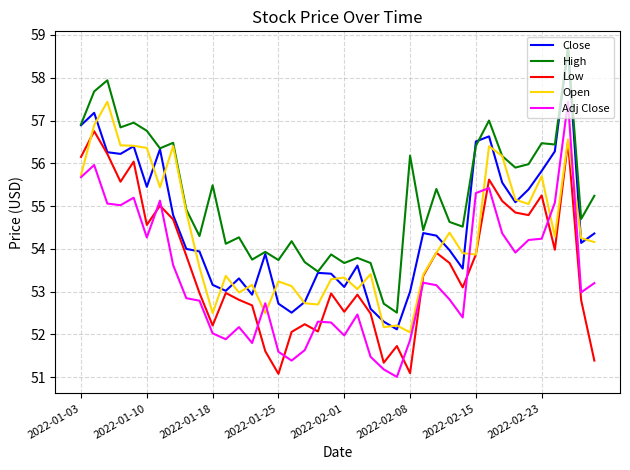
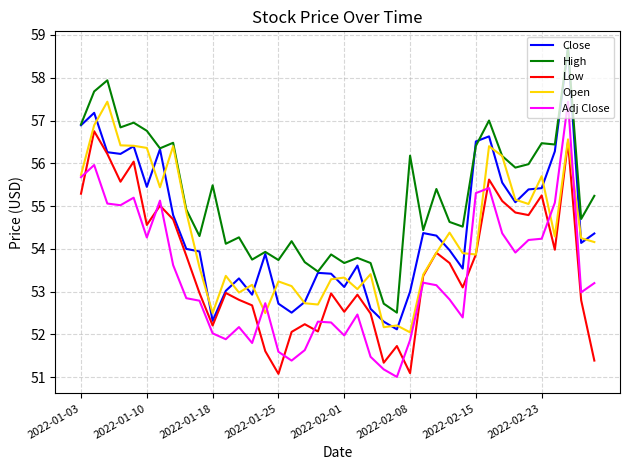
  {
    "Close": {
      "2022-01-10": 55.5,
-     "2022-01-18": 53.2,
+     "2022-01-18": 52.3,
      "2022-01-25": 52.7,
      "2022-02-01": 53.1,
      "2022-02-08": 53.0,
      "2022-02-15": 56.5,
-     "2022-02-23": 55.8
+     "2022-02-23": 55.4
    },
    "High": {
      "2022-01-10": 56.8,
      "2022-01-18": 55.5,
      "2022-01-25": 53.7,
      "2022-02-01": 53.7,
      "2022-02-08": 56.2,
      "2022-02-15": 56.4,
      "2022-02-23": 56.5
    },
    "Low": {
-     "2022-01-03": 56.1,
+     "2022-01-03": 55.3,
      "2022-01-10": 54.6,
      "2022-01-18": 52.2,
      "2022-01-25": 51.1,
      "2022-02-01": 52.5,
      "2022-02-08": 51.1,
      "2022-02-23": 55.3
    },
    "Open": {
      "2022-01-10": 56.4,
      "2022-01-18": 52.5,
      "2022-01-25": 53.2,
      "2022-02-01": 53.3,
      "2022-02-08": 52.0,
      "2022-02-23": 55.7
    },
    "Adj Close": {
      "2022-01-10": 54.3,
      "2022-01-18": 52.0,
      "2022-01-25": 51.6,
      "2022-02-01": 52.0,
      "2022-02-08": 51.9,
      "2022-02-15": 55.3,
      "2022-02-23": 54.2
    }
  }
